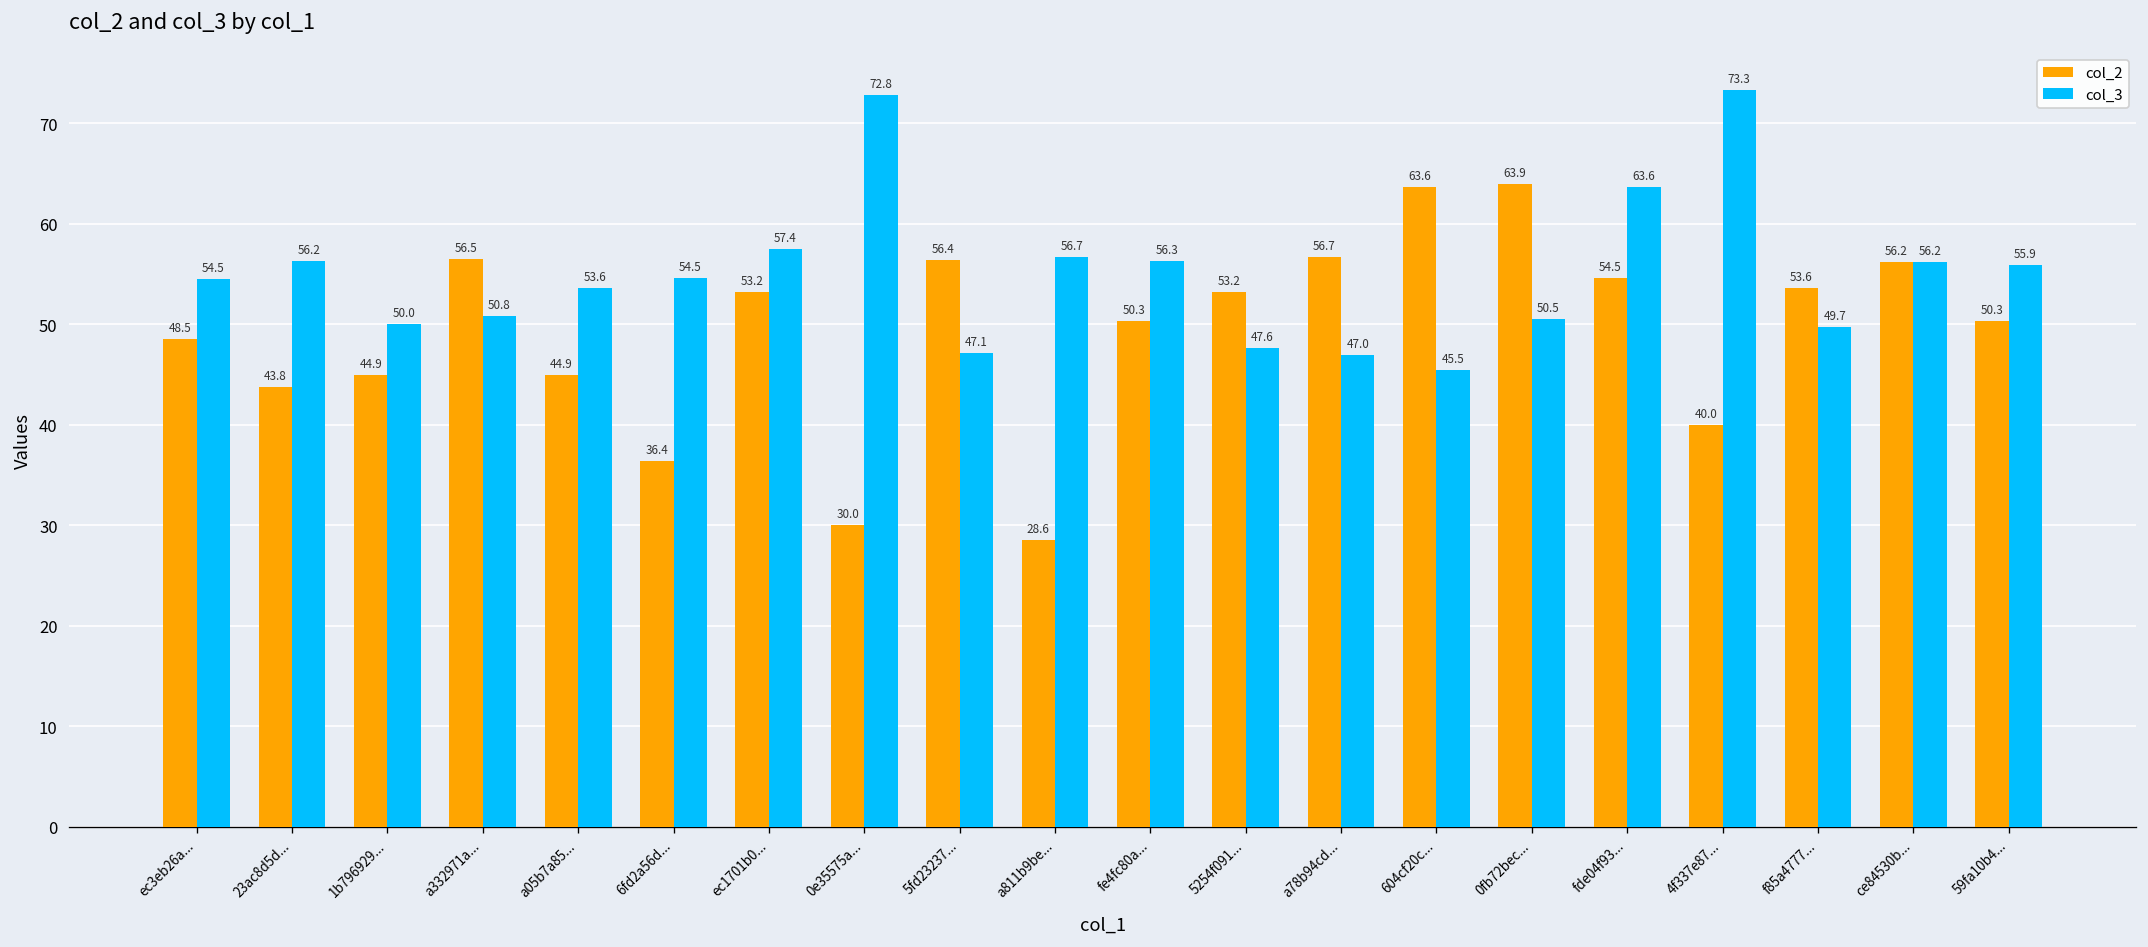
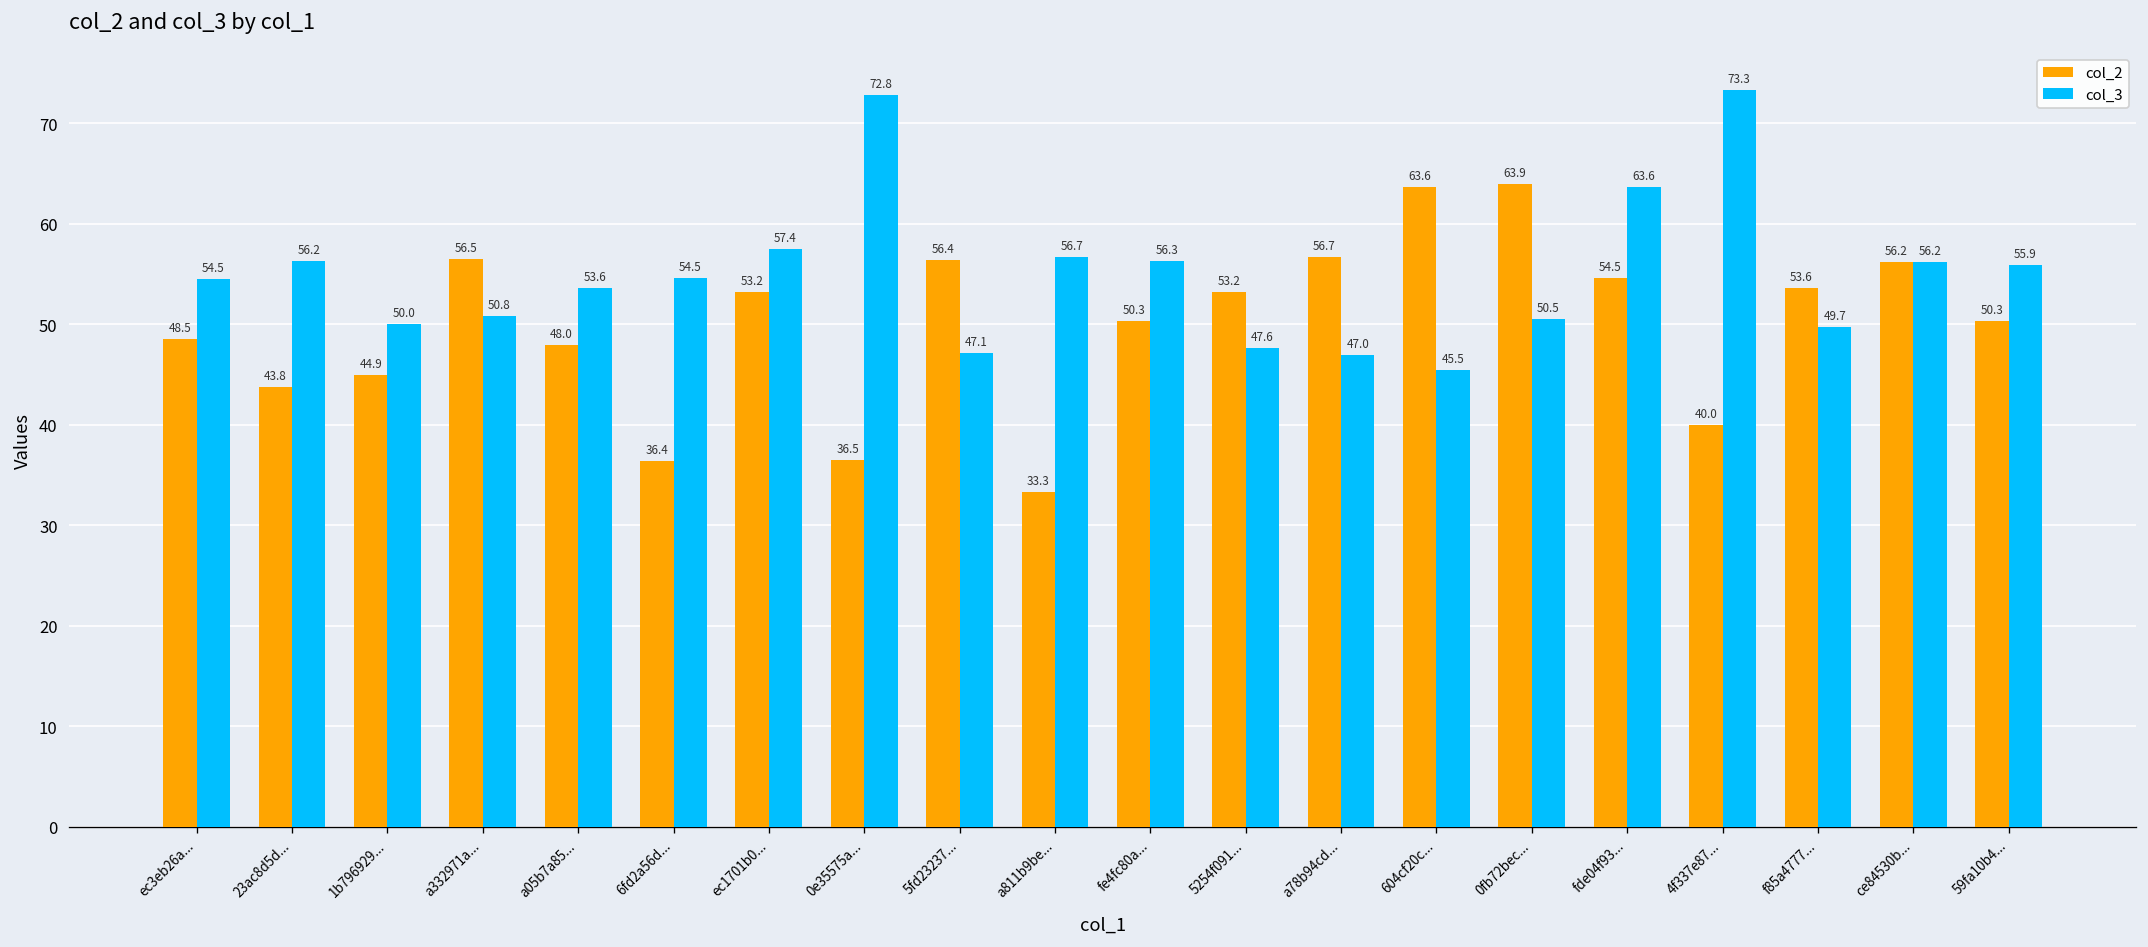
  {
    "col_2": {
      "ec3eb26a...": 48.5,
      "23ac8d5d...": 43.8,
      "1b796929...": 44.9,
      "a332971a...": 56.5,
-     "a05b7a85...": 44.9,
+     "a05b7a85...": 48.0,
      "6fd2a56d...": 36.4,
      "ec1701b0...": 53.2,
-     "0e35575a...": 30.0,
+     "0e35575a...": 36.5,
      "5fd23237...": 56.4,
-     "a811b9be...": 28.6,
+     "a811b9be...": 33.3,
      "fe4fc80a...": 50.3,
      "5254f091...": 53.2,
      "a78b94cd...": 56.7,
      "604cf20c...": 63.6,
      "0fb72bec...": 63.9,
      "fde04f93...": 54.5,
      "4f337e87...": 40.0,
      "f85a4777...": 53.6,
      "ce84530b...": 56.2,
      "59fa10b4...": 50.3
    },
    "col_3": {
      "ec3eb26a...": 54.5,
      "23ac8d5d...": 56.2,
      "1b796929...": 50.0,
      "a332971a...": 50.8,
      "a05b7a85...": 53.6,
      "6fd2a56d...": 54.5,
      "ec1701b0...": 57.4,
      "0e35575a...": 72.8,
      "5fd23237...": 47.1,
      "a811b9be...": 56.7,
      "fe4fc80a...": 56.3,
      "5254f091...": 47.6,
      "a78b94cd...": 47.0,
      "604cf20c...": 45.5,
      "0fb72bec...": 50.5,
      "fde04f93...": 63.6,
      "4f337e87...": 73.3,
      "f85a4777...": 49.7,
      "ce84530b...": 56.2,
      "59fa10b4...": 55.9
    }
  }
